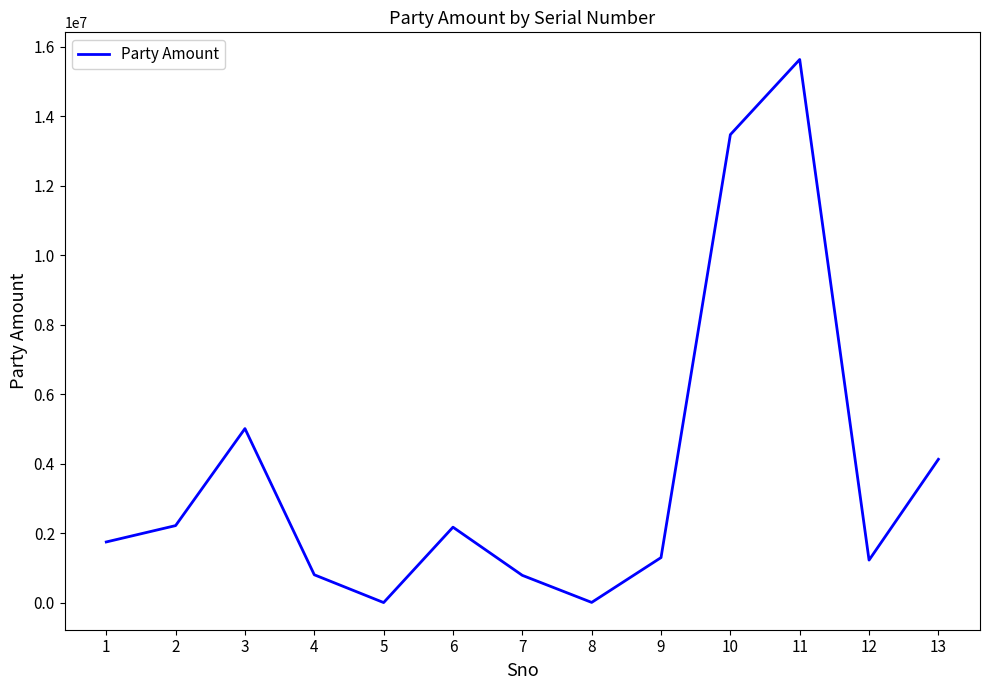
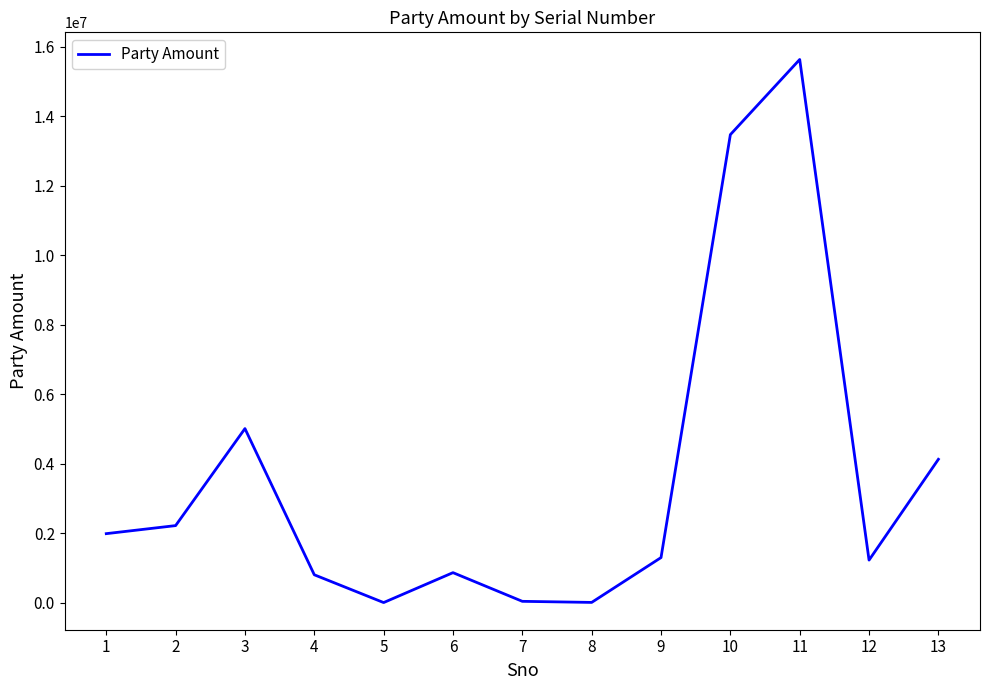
  {
-   "1": 1700000,
+   "1": 2000000,
    "2": 2200000,
    "3": 5000000,
    "4": 800000,
    "5": 0,
-   "6": 2200000,
-   "7": 800000,
+   "6": 900000,
+   "7": 0,
    "8": 0,
    "9": 1300000,
    "10": 13500000,
    "11": 15600000,
    "12": 1200000,
    "13": 4100000
  }
